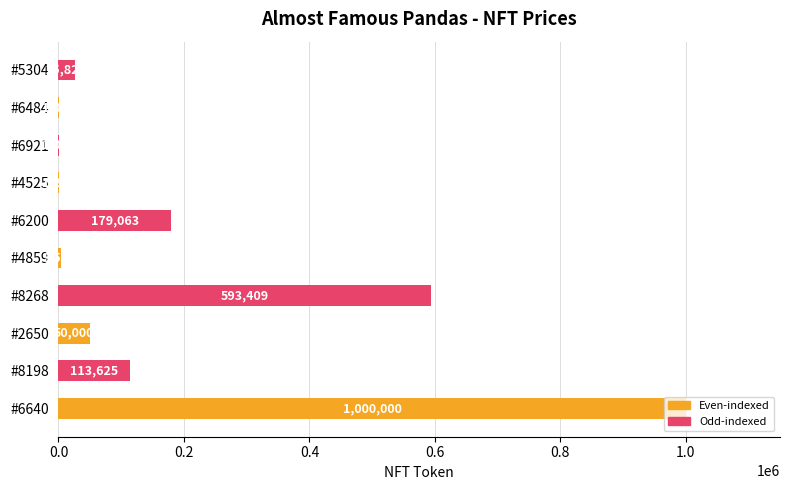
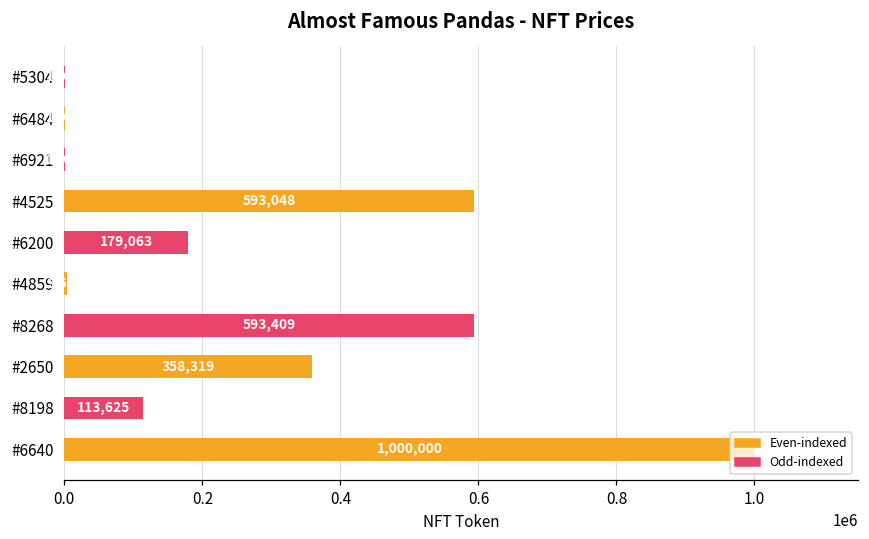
  {
-   "#5304": "30000",
-   "#4525": "0",
+   "#5304": "0",
+   "#4525": "590000",
    "#6200": "179,063",
    "#8268": "593,409",
-   "#2650": "50,000",
+   "#2650": "358,319",
    "#8198": "113,625"
  }
